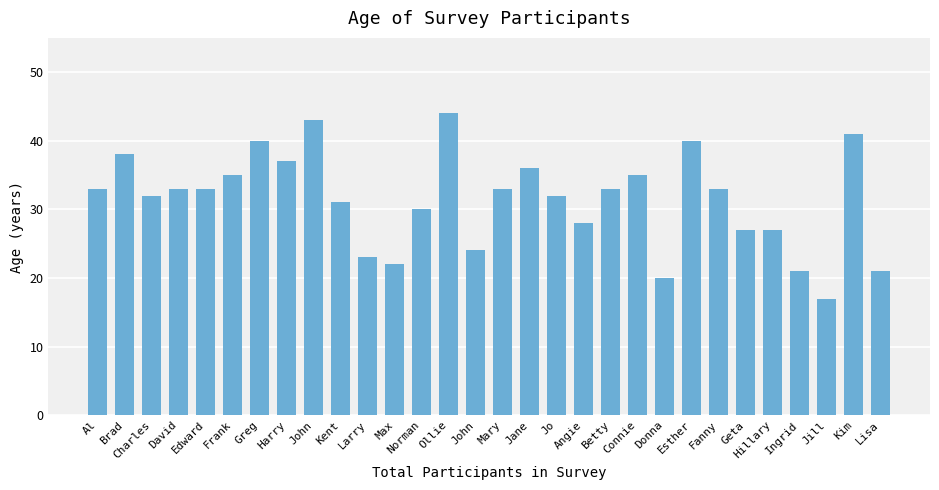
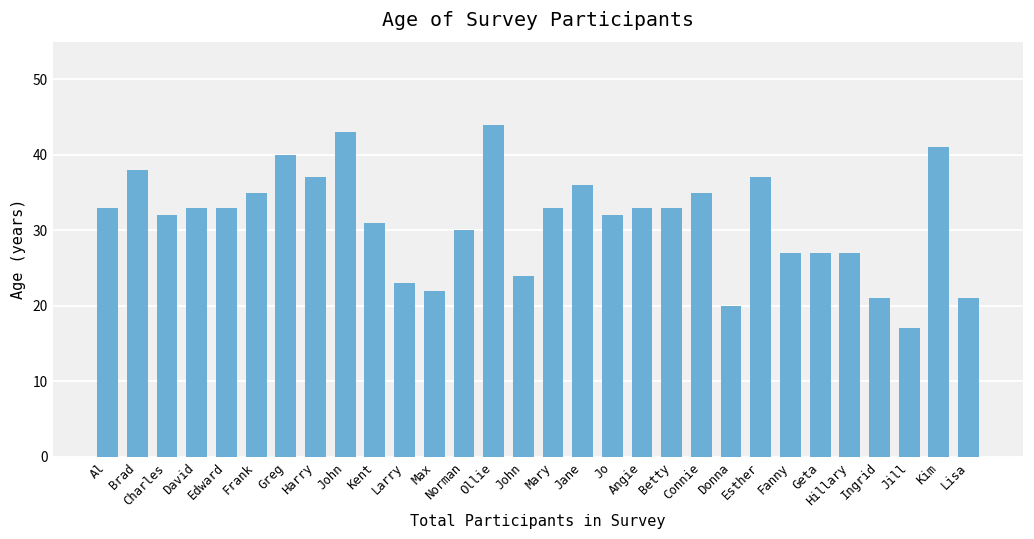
  {
    "Al": 33,
    "Brad": 38,
    "Charles": 32,
    "David": 33,
    "Edward": 33,
    "Frank": 35,
    "Greg": 40,
    "Harry": 37,
    "Kent": 31,
    "Larry": 23,
    "Max": 22,
    "Norman": 30,
    "Ollie": 44,
    "Mary": 33,
    "Jane": 36,
    "Jo": 32,
-   "Angie": 28,
+   "Angie": 33,
    "Betty": 33,
    "Connie": 35,
    "Donna": 20,
-   "Esther": 40,
-   "Fanny": 33,
+   "Esther": 37,
+   "Fanny": 27,
    "Geta": 27,
    "Hillary": 27,
    "Ingrid": 21,
    "Jill": 17,
    "Kim": 41,
    "Lisa": 21
  }
